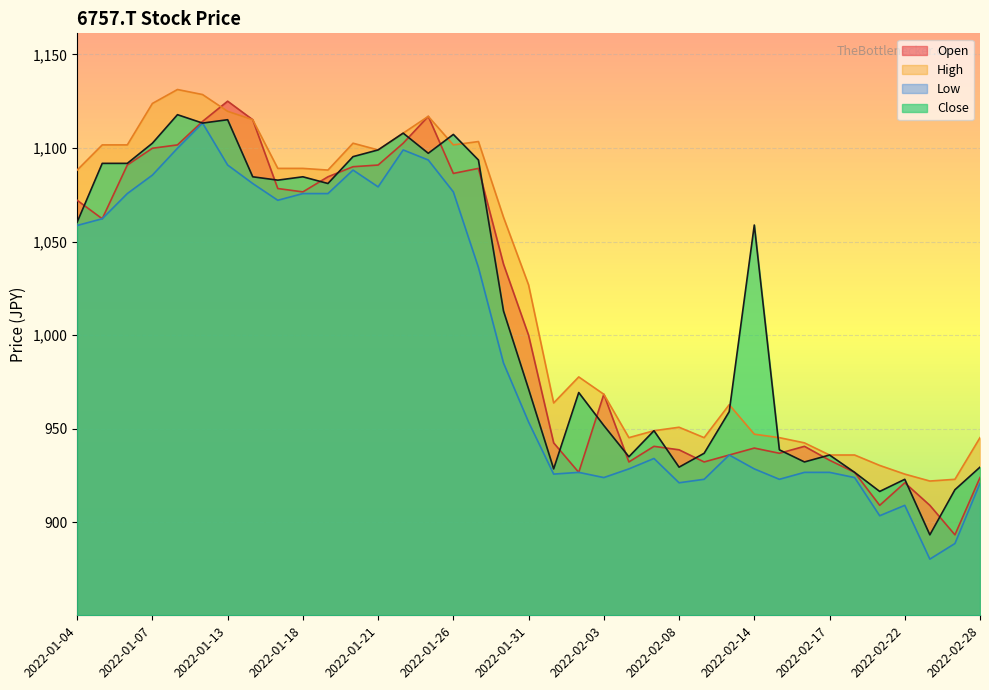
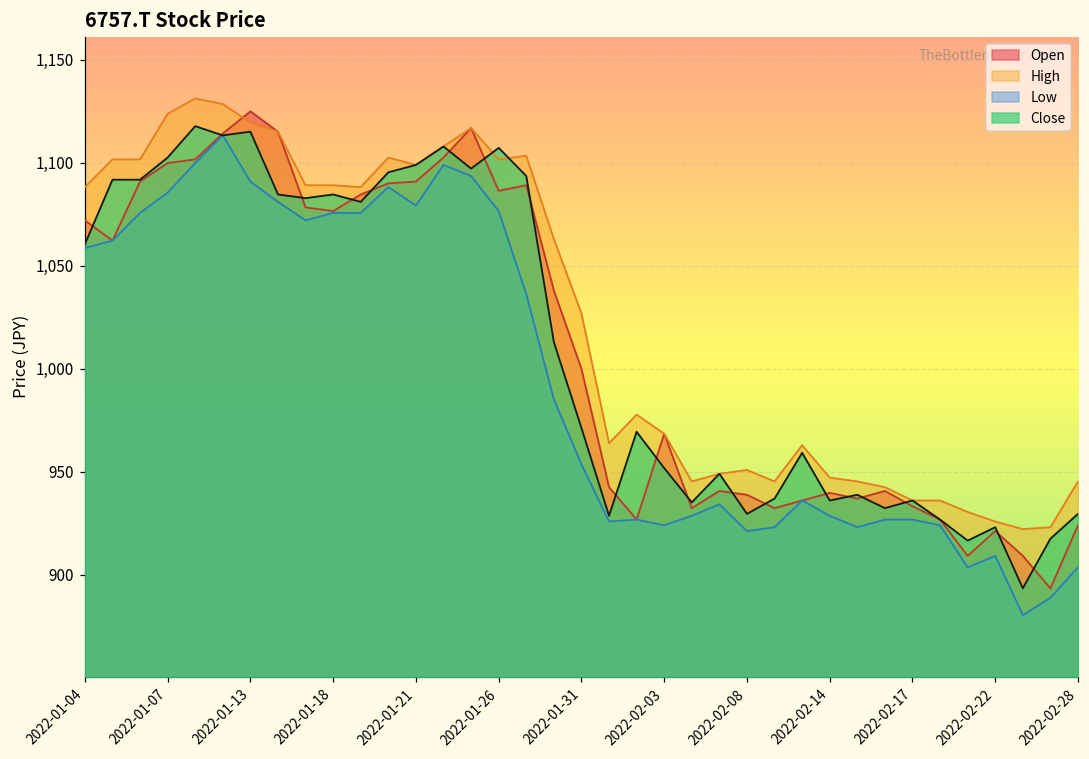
  {
    "Open": {
      "2022-01-04": "1,072",
      "2022-01-07": "1,100",
      "2022-01-13": "1,125",
      "2022-01-21": "1,091",
      "2022-01-26": "1,086",
      "2022-01-31": "1,000",
      "2022-02-08": "939",
      "2022-02-14": "940",
      "2022-02-17": "933",
      "2022-02-22": "921",
      "2022-02-28": "924"
    },
    "High": {
      "2022-01-04": "1,088",
      "2022-01-07": "1,124",
      "2022-01-13": "1,120",
      "2022-01-18": "1,089",
      "2022-01-26": "1,102",
      "2022-01-31": "1,027",
      "2022-02-08": "951",
      "2022-02-14": "947",
      "2022-02-22": "926",
      "2022-02-28": "945"
    },
    "Low": {
      "2022-01-04": "1,059",
      "2022-01-07": "1,086",
      "2022-01-13": "1,091",
      "2022-01-21": "1,079",
      "2022-01-26": "1,077",
      "2022-01-31": "954",
      "2022-02-03": "924",
      "2022-02-08": "921",
      "2022-02-14": "929",
      "2022-02-17": "927",
      "2022-02-22": "909",
-     "2022-02-28": "921"
+     "2022-02-28": "904"
    },
    "Close": {
      "2022-01-04": "1,060",
      "2022-01-07": "1,103",
      "2022-01-13": "1,115",
      "2022-01-18": "1,085",
      "2022-01-26": "1,107",
      "2022-01-31": "971",
      "2022-02-03": "952",
      "2022-02-08": "930",
-     "2022-02-14": "1,059",
+     "2022-02-14": "936",
      "2022-02-22": "923",
      "2022-02-28": "930"
    }
  }
